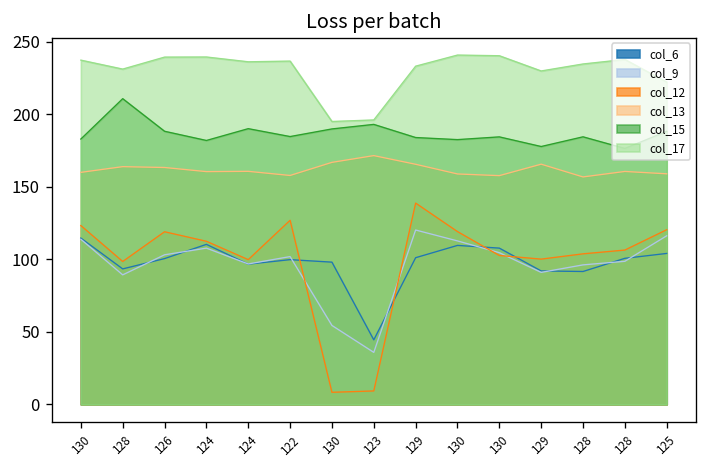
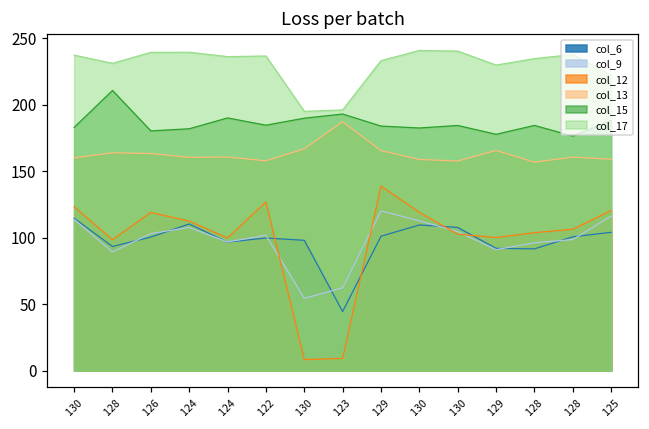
  {
    "col_6": {
      "126": 101,
      "122": 100,
      "123": 45,
      "125": 104
    },
    "col_9": {
      "126": 103,
      "122": 102,
-     "123": 36,
+     "123": 62,
      "125": 116
    },
    "col_12": {
      "126": 119,
      "122": 127,
      "123": 9,
      "125": 120
    },
    "col_13": {
      "126": 163,
      "122": 158,
-     "123": 172,
+     "123": 187,
      "125": 159
    },
    "col_15": {
-     "126": 188,
+     "126": 180,
      "122": 185,
      "123": 193
    },
    "col_17": {
      "126": 240,
      "122": 237,
      "123": 196
    }
  }
